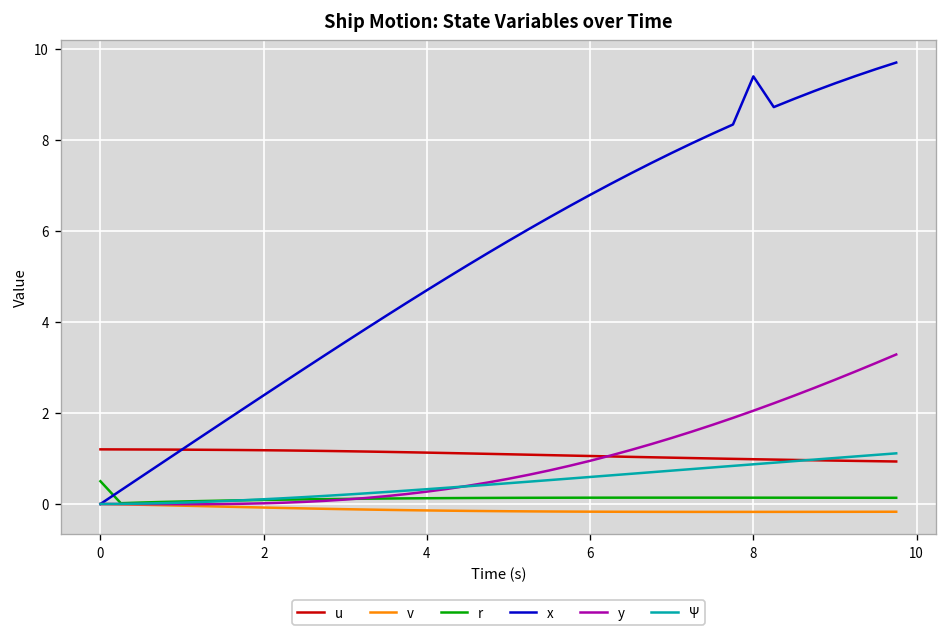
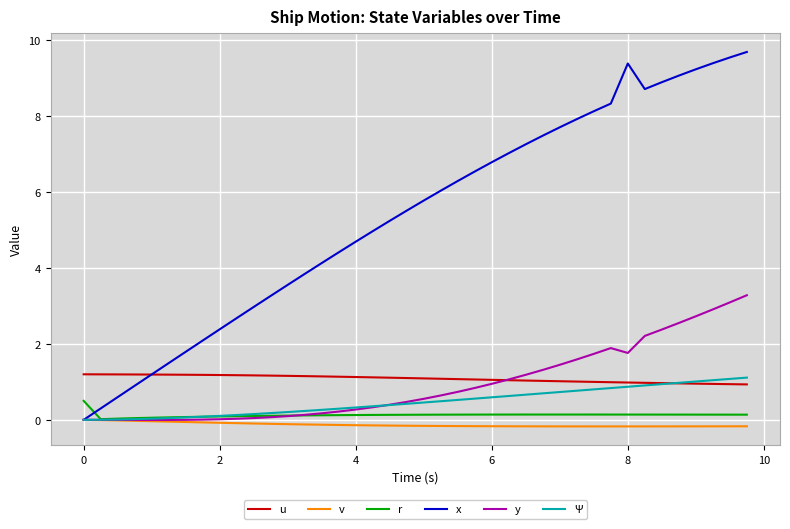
  {
    "u": {
      "0": 1.2,
      "2": 1.2,
      "4": 1.1,
      "6": 1.1,
      "8": 1.0
    },
    "v": {
      "2": -0.1,
      "4": -0.1,
      "6": -0.2,
      "8": -0.2
    },
    "r": {
      "0": 0.5,
      "4": 0.1,
      "6": 0.1,
      "8": 0.1
    },
    "x": {
      "2": 2.4,
      "4": 4.7,
      "6": 6.8,
      "8": 9.4
    },
    "y": {
      "2": 0.0,
      "6": 0.9,
-     "8": 2.0
+     "8": 1.8
    },
    "Ψ": {
      "6": 0.6,
      "8": 0.9
    }
  }
